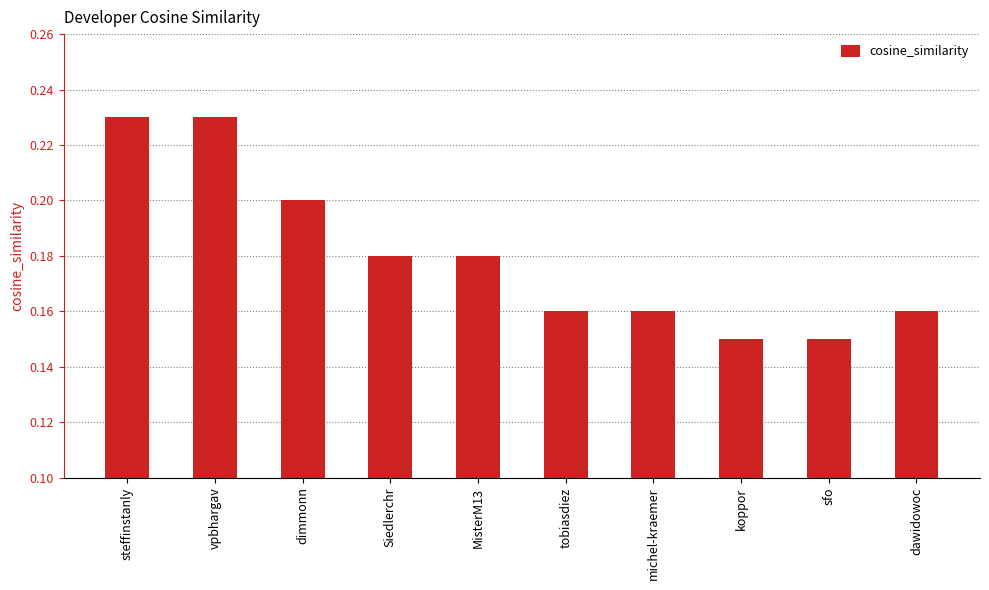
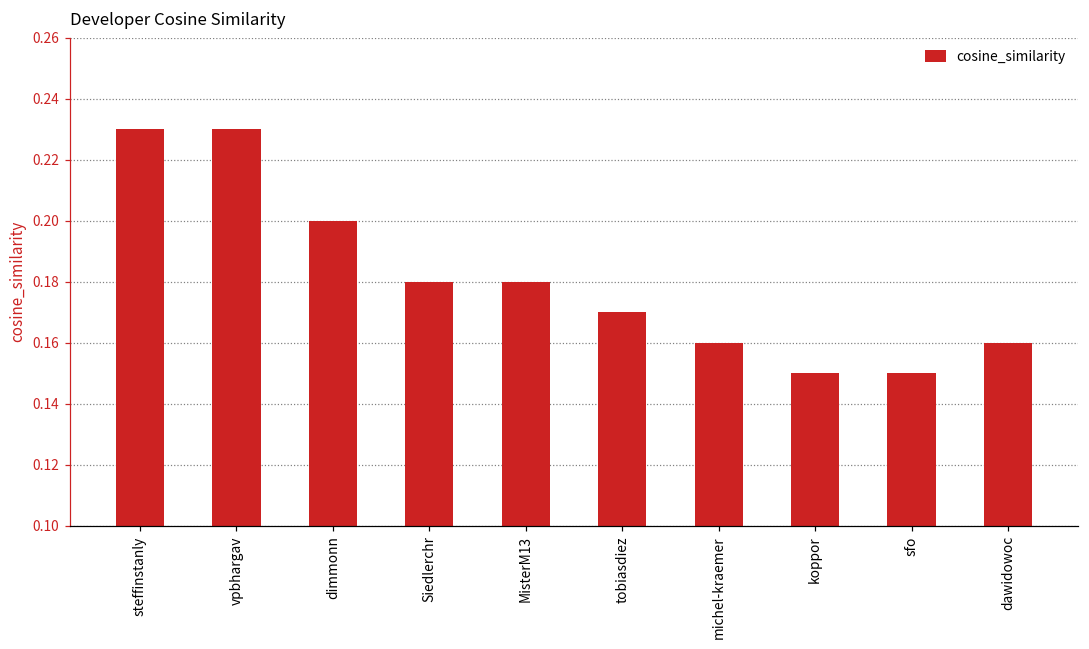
  {
    "steffinstanly": 0.23,
    "vpbhargav": 0.23,
    "dimmonn": 0.20,
    "Siedlerchr": 0.18,
    "MisterM13": 0.18,
-   "tobiasdiez": 0.16,
+   "tobiasdiez": 0.17,
    "michel-kraemer": 0.16,
    "koppor": 0.15,
    "sfo": 0.15,
    "dawidowoc": 0.16
  }
